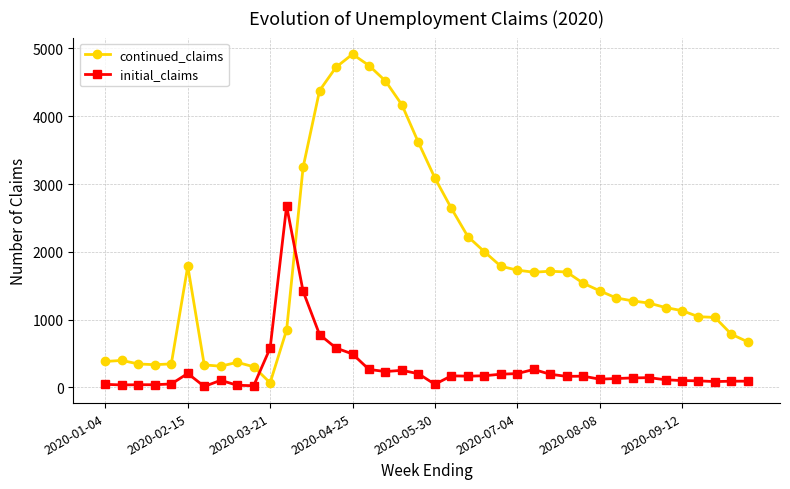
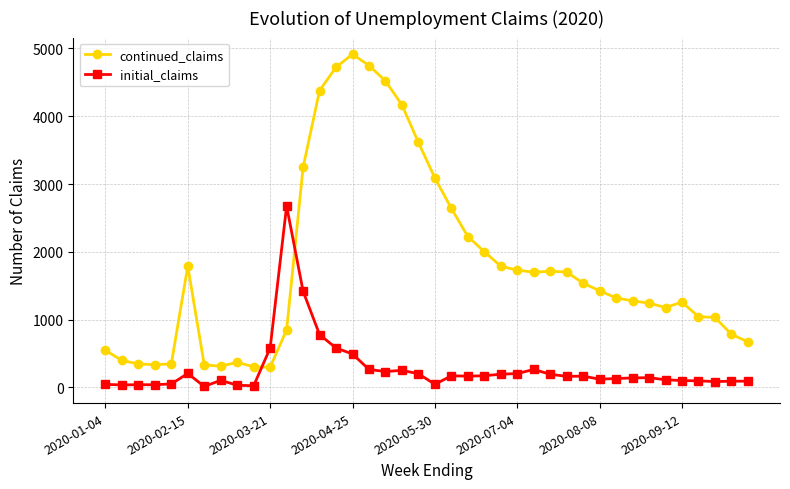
  {
    "continued_claims": {
-     "2020-01-04": 400,
+     "2020-01-04": 500,
      "2020-02-15": 1800,
-     "2020-03-21": 100,
+     "2020-03-21": 300,
      "2020-04-25": 4900,
      "2020-05-30": 3100,
      "2020-07-04": 1700,
      "2020-08-08": 1400,
-     "2020-09-12": 1100
+     "2020-09-12": 1300
    },
    "initial_claims": {
      "2020-01-04": 0,
      "2020-02-15": 200,
      "2020-03-21": 600,
      "2020-04-25": 500,
      "2020-05-30": 0,
      "2020-07-04": 200,
      "2020-08-08": 100,
      "2020-09-12": 100
    }
  }
